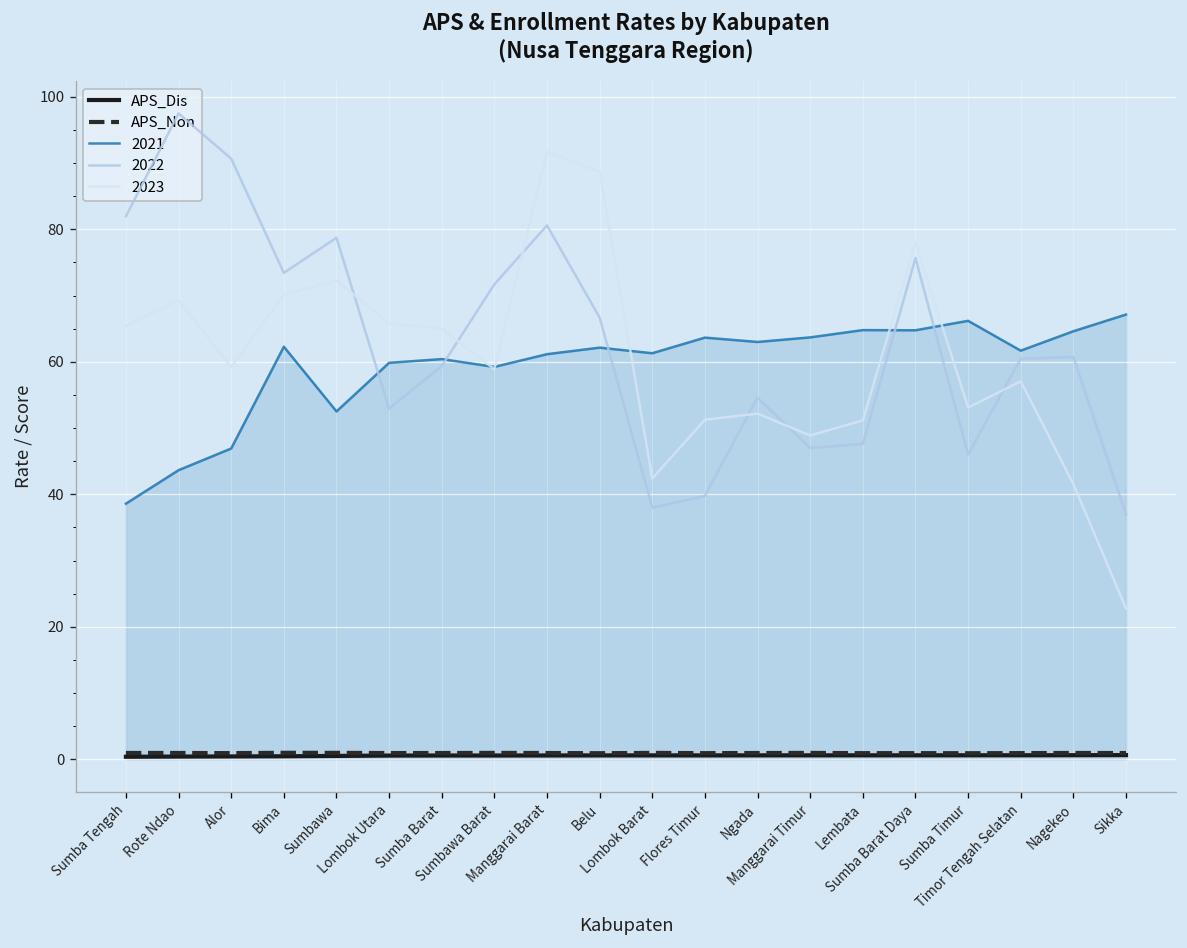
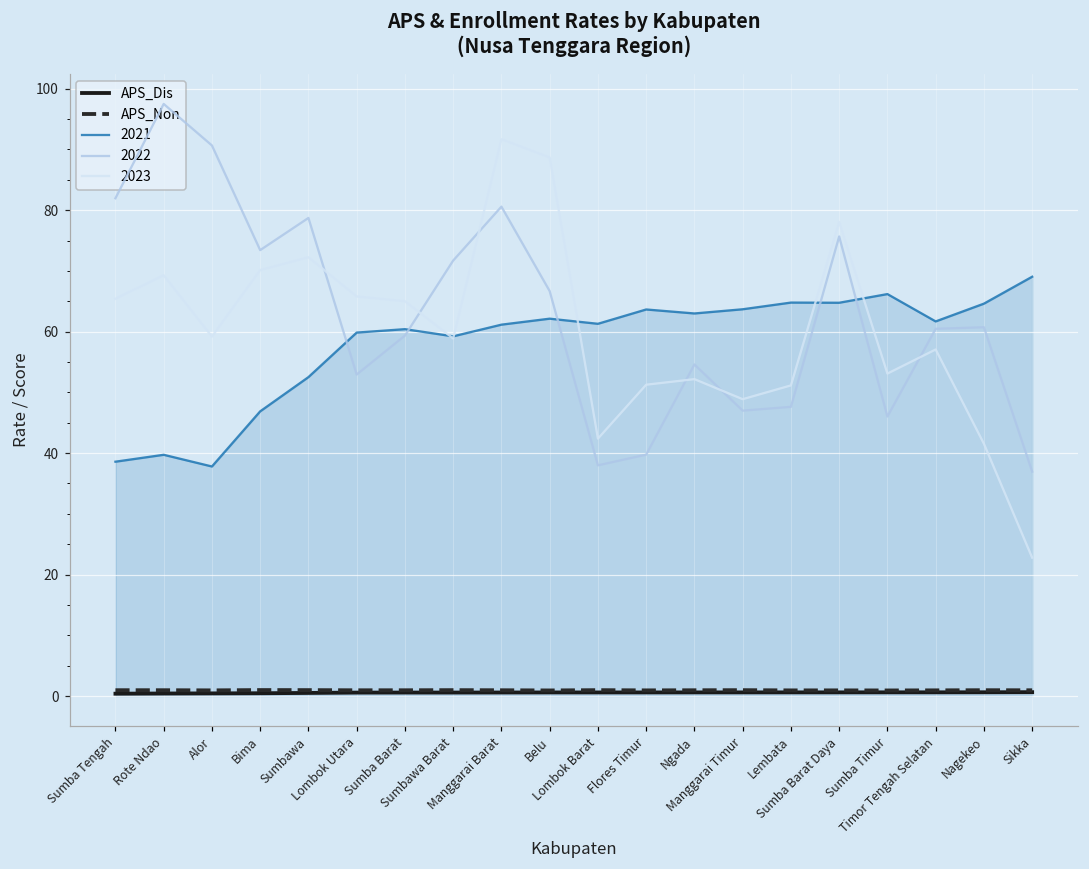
  {
    "2021": {
      "Sumba Tengah": 39,
-     "Rote Ndao": 44,
-     "Alor": 47,
-     "Bima": 62,
+     "Rote Ndao": 40,
+     "Alor": 38,
+     "Bima": 47,
      "Sumbawa": 53,
      "Lombok Utara": 60,
      "Sumba Barat": 60,
      "Manggarai Barat": 61,
      "Belu": 62,
      "Lombok Barat": 61,
      "Flores Timur": 64,
      "Ngada": 63,
      "Manggarai Timur": 64,
      "Lembata": 65,
      "Sumba Barat Daya": 65,
      "Sumba Timur": 66,
      "Timor Tengah Selatan": 62,
      "Nagekeo": 65,
-     "Sikka": 67
+     "Sikka": 69
    }
  }
